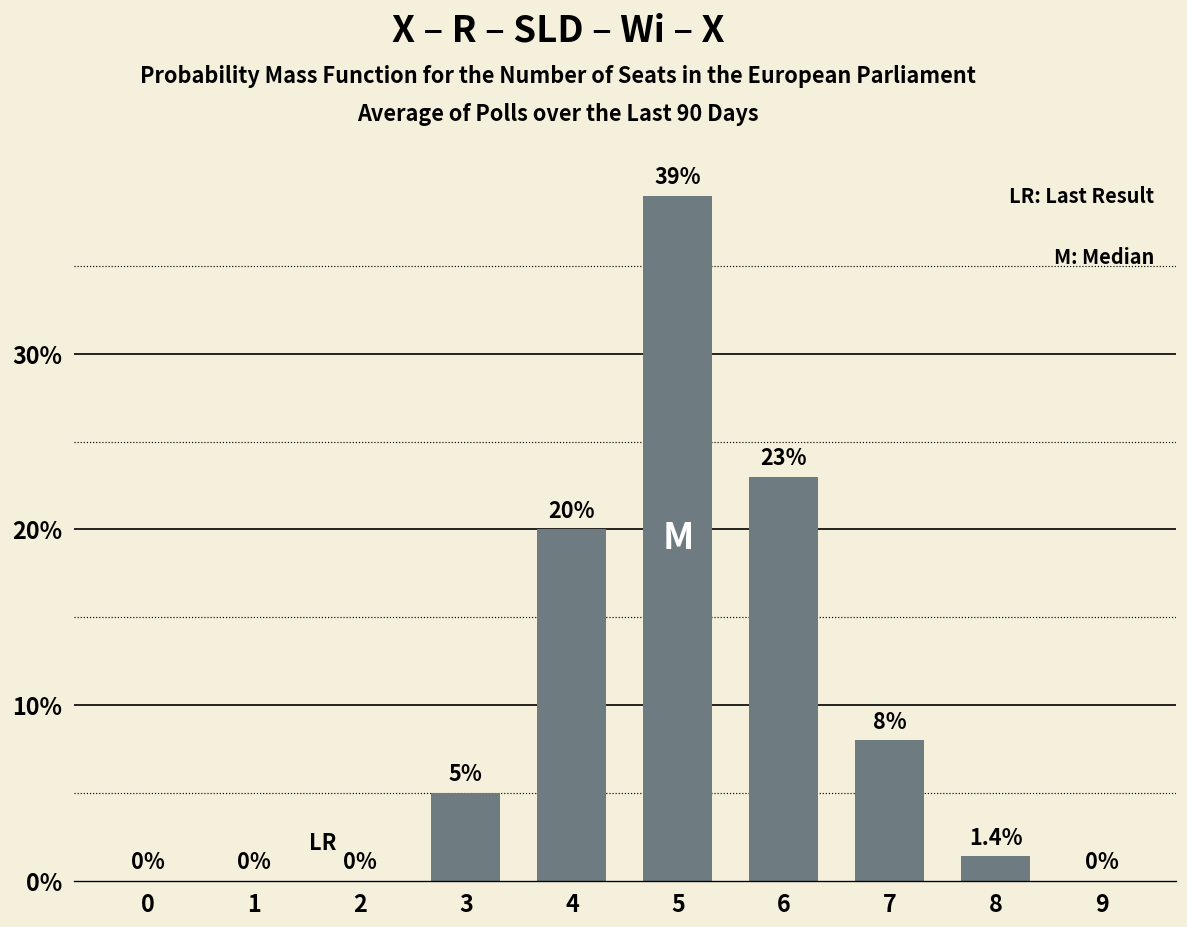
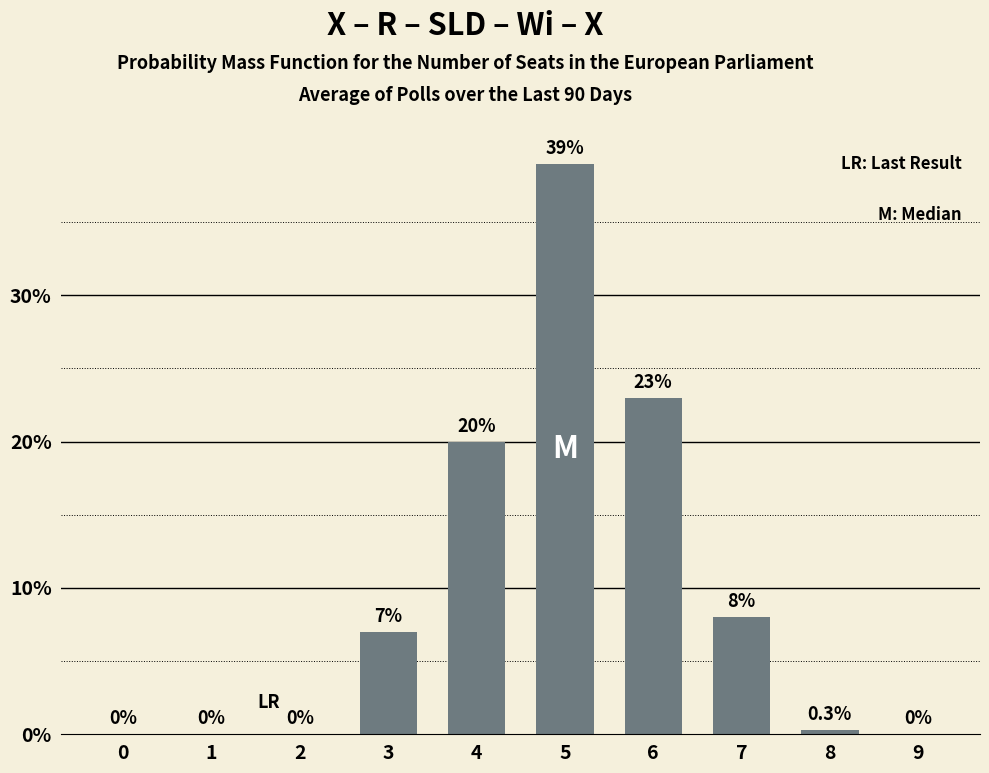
  {
    "0": "0%",
    "1": "0%",
    "2": "0%",
-   "3": "5%",
+   "3": "7%",
    "4": "20%",
    "5": "39%",
    "6": "23%",
    "7": "8%",
-   "8": "1.4%",
+   "8": "0.3%",
    "9": "0%"
  }
